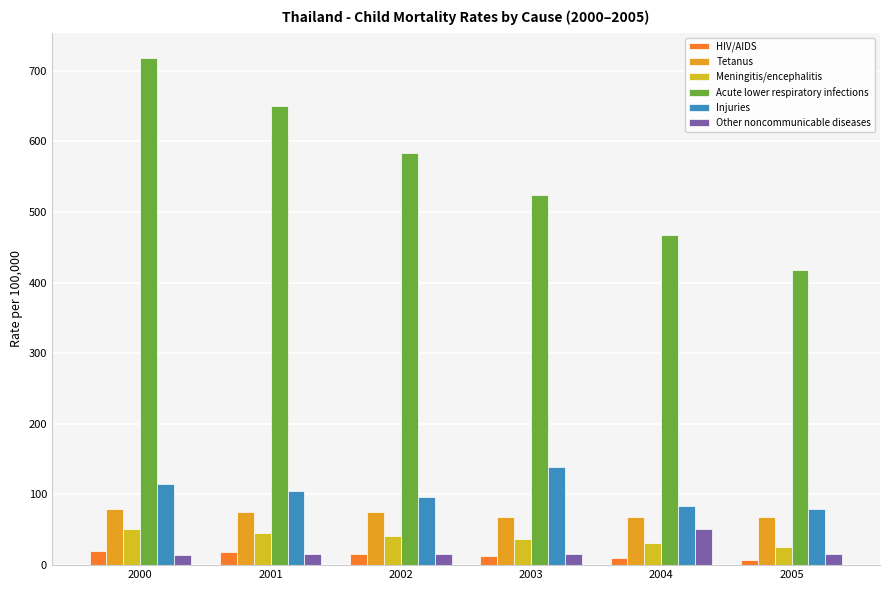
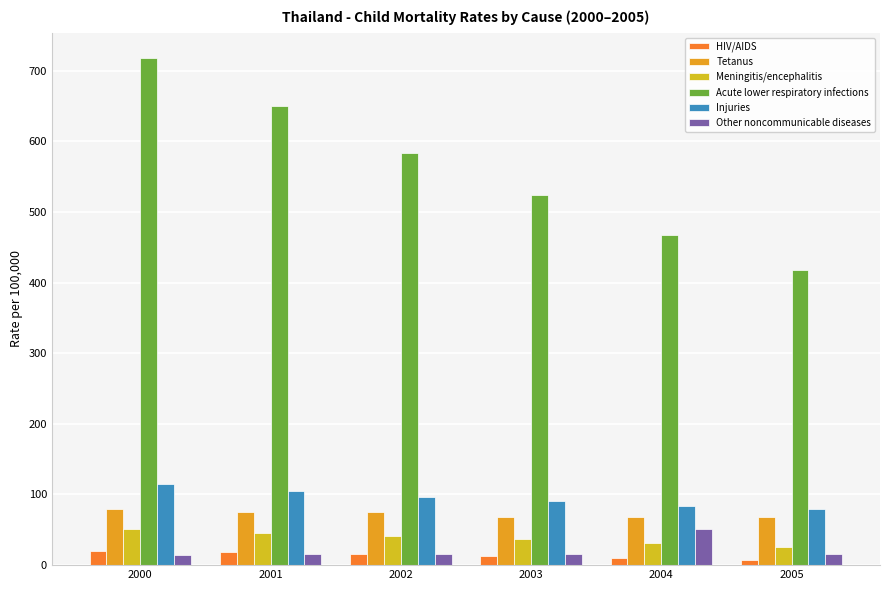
  {
    "Acute lower respiratory infections": {
      "2000": 720,
      "2001": 650,
      "2002": 580,
      "2003": 520,
      "2004": 470,
      "2005": 420
    },
    "Injuries": {
      "2000": 110,
      "2001": 110,
      "2002": 100,
-     "2003": 140,
+     "2003": 90,
      "2004": 80,
      "2005": 80
    },
    "Other noncommunicable diseases": {
      "2000": 10,
      "2001": 20,
      "2002": 20,
      "2003": 20,
      "2004": 50,
      "2005": 20
    }
  }
